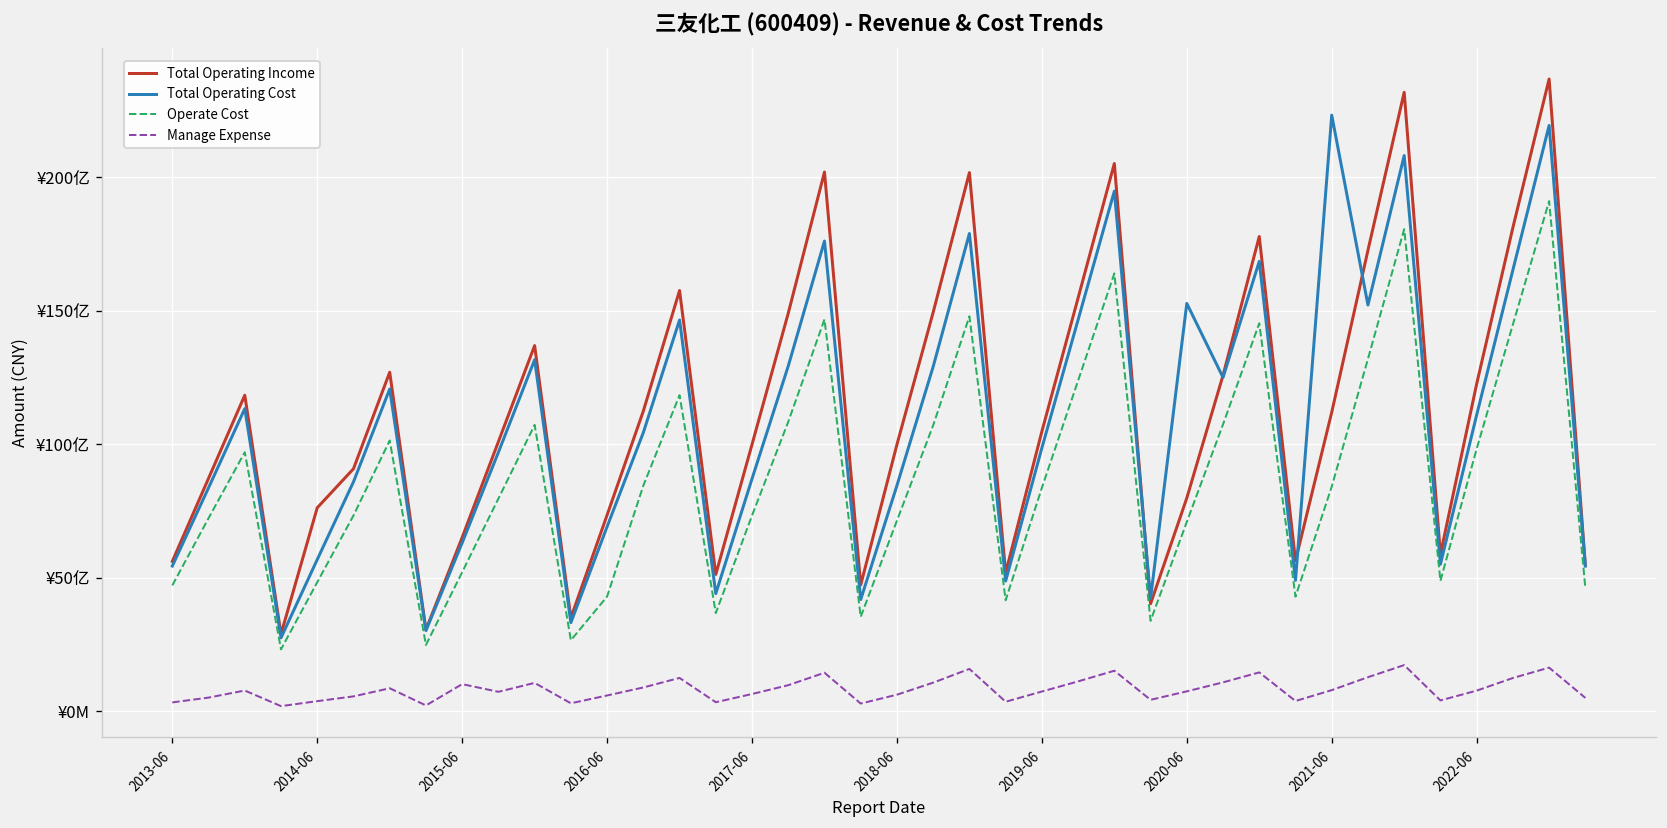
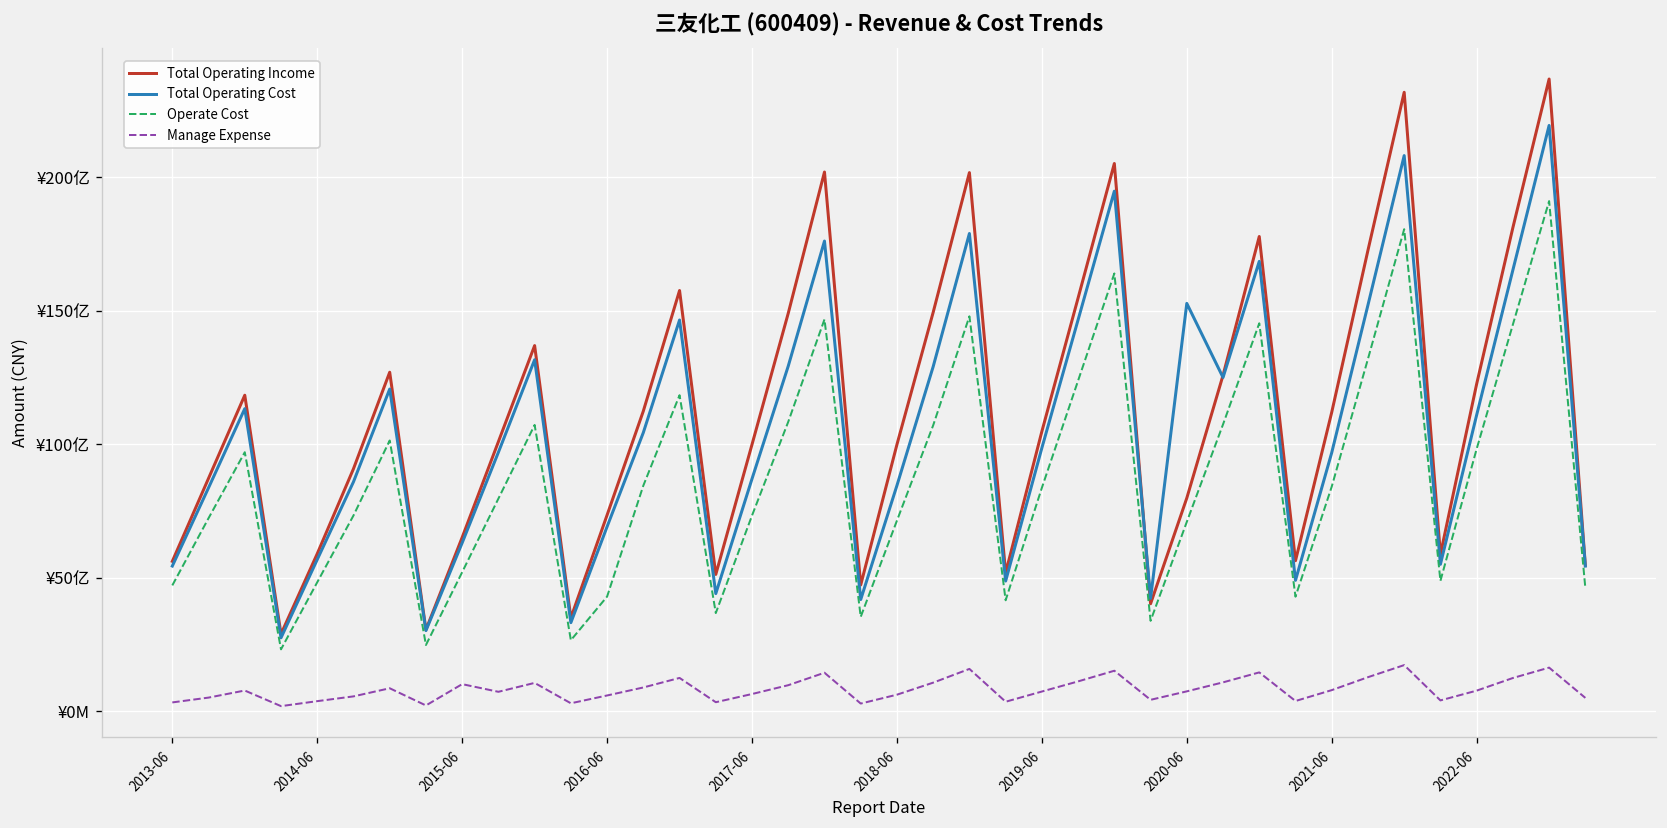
  {
    "Total Operating Income": {
      "2013-06": "¥56亿",
-     "2014-06": "¥76亿",
+     "2014-06": "¥59亿",
      "2015-06": "¥65亿",
      "2016-06": "¥73亿",
      "2017-06": "¥100亿",
      "2018-06": "¥100亿",
      "2019-06": "¥105亿",
      "2020-06": "¥80亿",
      "2021-06": "¥112亿",
      "2022-06": "¥123亿"
    },
    "Total Operating Cost": {
      "2013-06": "¥54亿",
      "2014-06": "¥57亿",
      "2015-06": "¥63亿",
      "2016-06": "¥69亿",
      "2017-06": "¥87亿",
      "2018-06": "¥85亿",
      "2019-06": "¥99亿",
      "2020-06": "¥153亿",
-     "2021-06": "¥223亿",
+     "2021-06": "¥97亿",
      "2022-06": "¥111亿"
    },
    "Operate Cost": {
      "2013-06": "¥47亿",
      "2014-06": "¥48亿",
      "2015-06": "¥52亿",
      "2016-06": "¥43亿",
      "2017-06": "¥73亿",
      "2018-06": "¥71亿",
      "2019-06": "¥84亿",
      "2020-06": "¥71亿",
      "2021-06": "¥84亿",
      "2022-06": "¥98亿"
    },
    "Manage Expense": {
      "2013-06": "¥3亿",
      "2014-06": "¥4亿",
      "2015-06": "¥10亿",
      "2016-06": "¥6亿",
      "2017-06": "¥6亿",
      "2018-06": "¥6亿",
      "2019-06": "¥7亿",
      "2020-06": "¥7亿",
      "2021-06": "¥8亿",
      "2022-06": "¥8亿"
    }
  }
